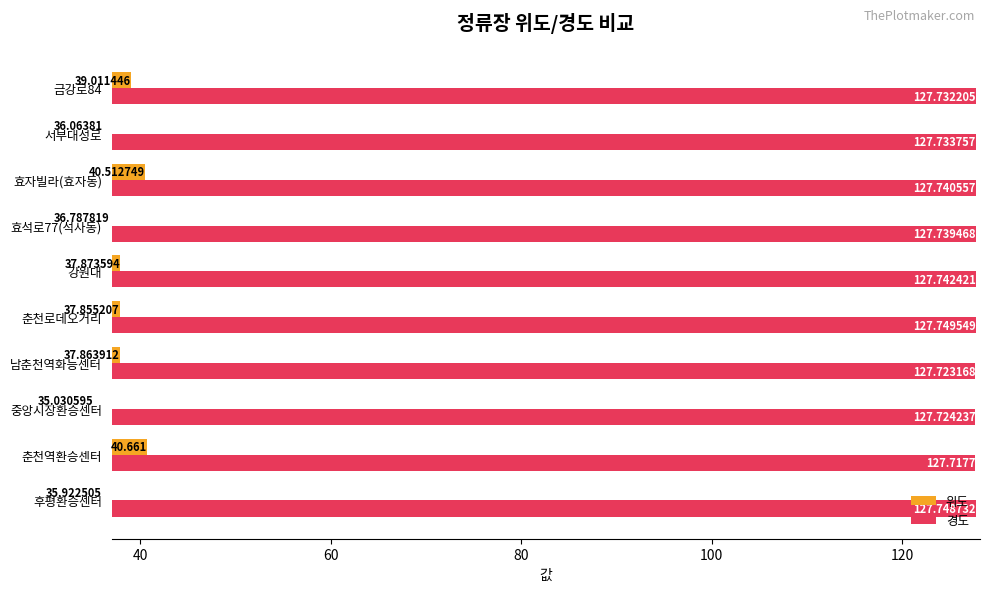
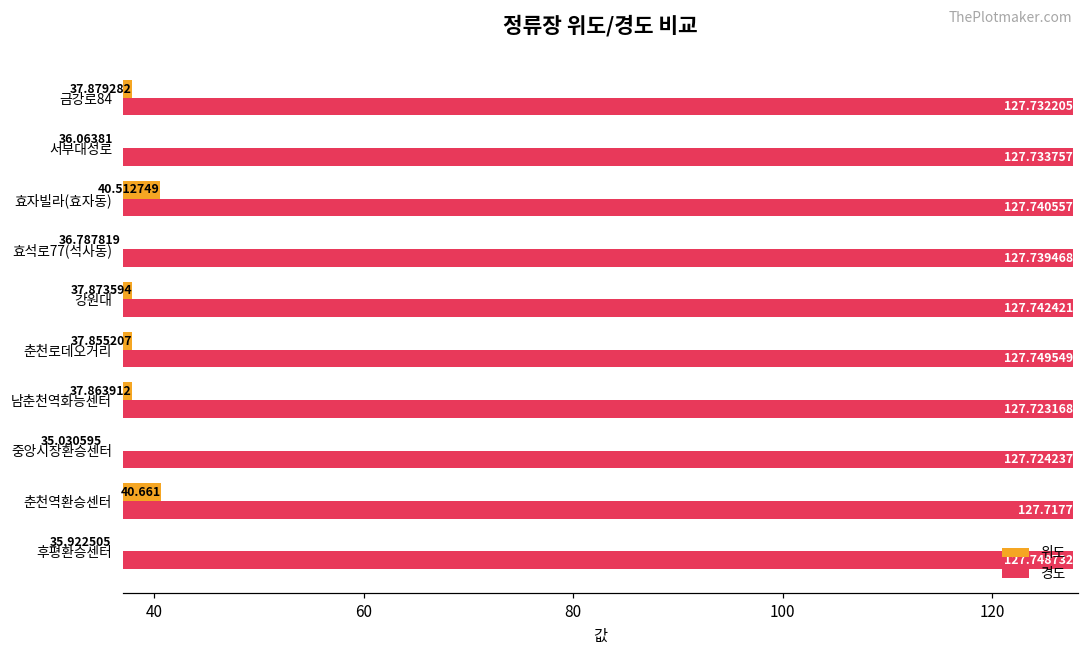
  {
    "위도": {
-     "금강로84": 39.011446,
+     "금강로84": 37.879282,
      "효자빌라(효자동)": 40.512749,
      "효석로77(석사동)": 36.787819,
      "강원대": 37.873594,
      "춘천로데오거리": 37.855207,
      "남춘천역화능센터": 37.863912,
      "춘천역환승센터": 40.661
    },
    "경도": {
      "금강로84": 127.732205,
      "서부대성로": 127.733757,
      "효자빌라(효자동)": 127.740557,
      "효석로77(석사동)": 127.739468,
      "강원대": 127.742421,
      "춘천로데오거리": 127.749549,
      "남춘천역화능센터": 127.723168,
      "중앙시장환승센터": 127.724237,
      "춘천역환승센터": 127.7177,
      "후평환승센터": 127.748732
    }
  }
